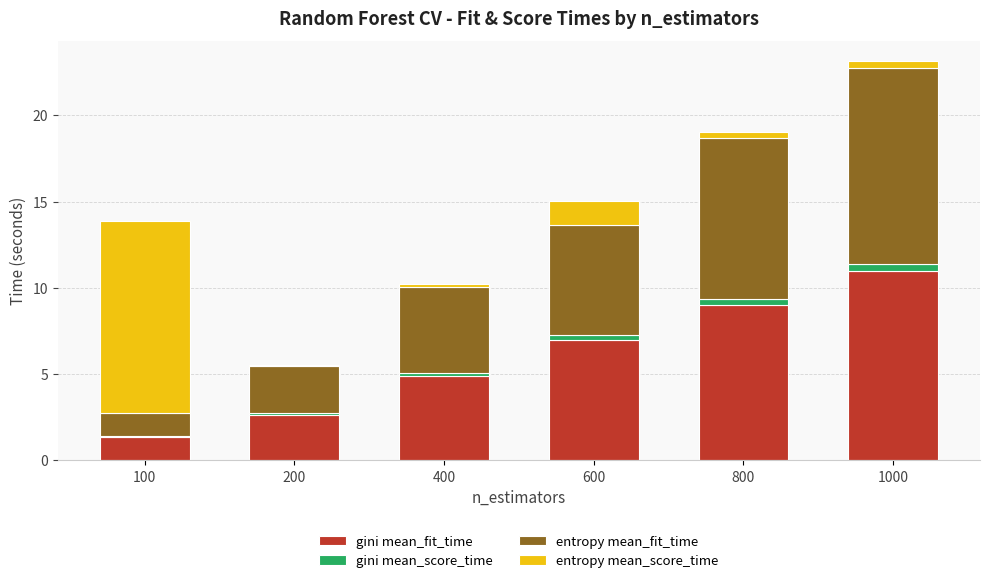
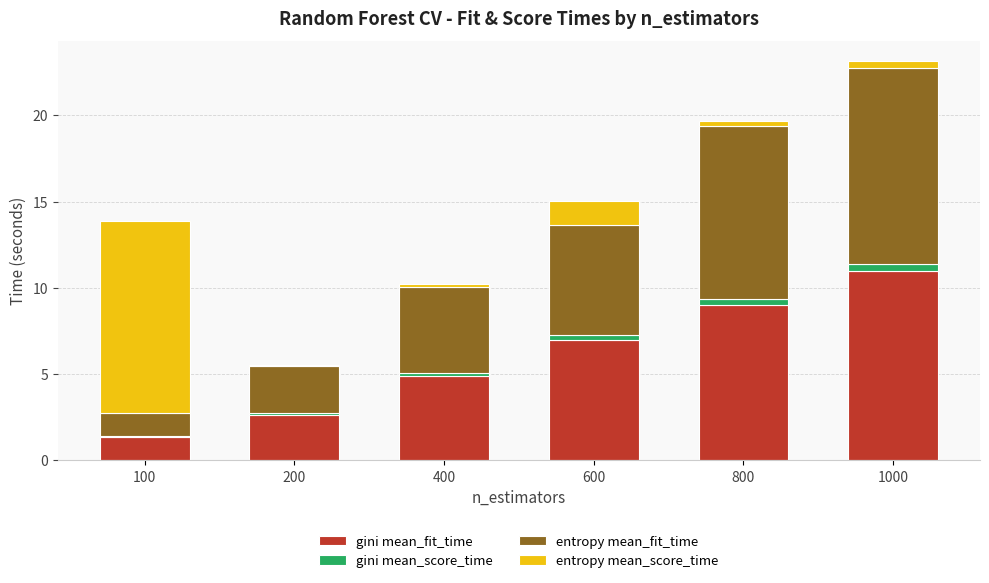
  {
    "gini mean_fit_time": {
      "100": 1.3,
      "200": 2.6,
      "400": 4.9,
      "600": 7.0,
      "800": 9.0,
      "1000": 11.0
    },
    "gini mean_score_time": {
      "400": 0.2,
      "600": 0.3,
      "800": 0.4,
      "1000": 0.4
    },
    "entropy mean_fit_time": {
      "100": 1.4,
      "200": 2.7,
      "400": 5.0,
      "600": 6.4,
-     "800": 9.3,
+     "800": 10.0,
      "1000": 11.4
    },
    "entropy mean_score_time": {
      "100": 11.1,
      "400": 0.2,
      "600": 1.4,
      "800": 0.3,
      "1000": 0.4
    }
  }
